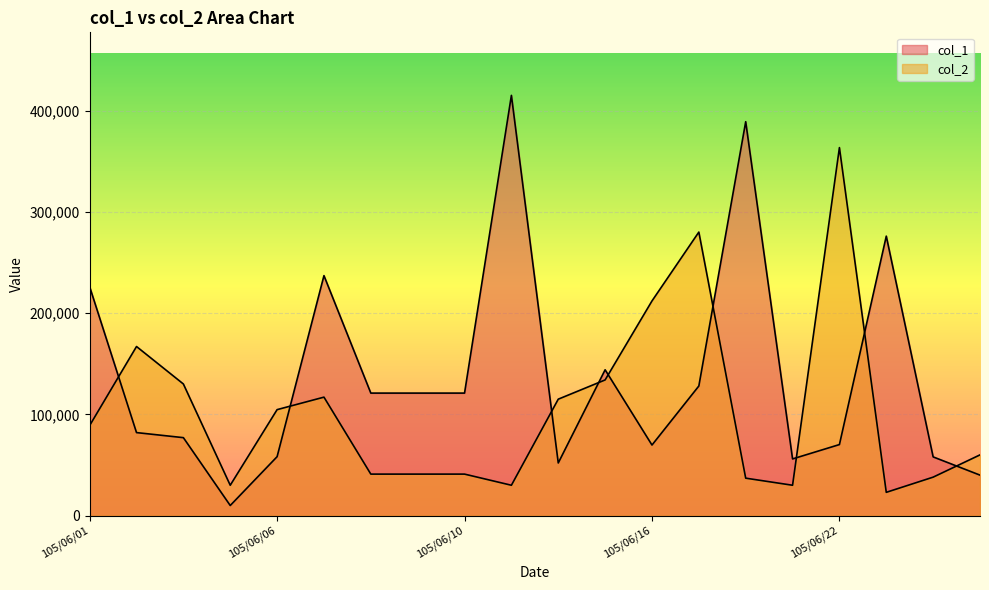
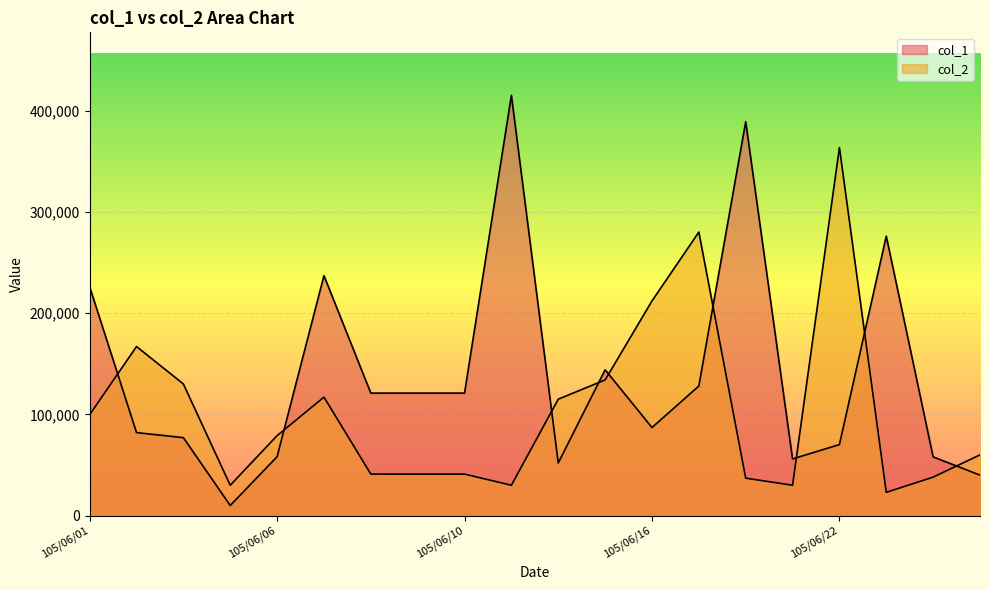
  {
    "col_1": {
      "105/06/01": "226,000",
      "105/06/06": "58,000",
      "105/06/10": "121,000",
-     "105/06/16": "70,000",
+     "105/06/16": "87,000",
      "105/06/22": "70,000"
    },
    "col_2": {
-     "105/06/01": "89,000",
-     "105/06/06": "105,000",
+     "105/06/01": "100,000",
+     "105/06/06": "79,000",
      "105/06/10": "41,000",
      "105/06/16": "212,000",
      "105/06/22": "363,000"
    }
  }
